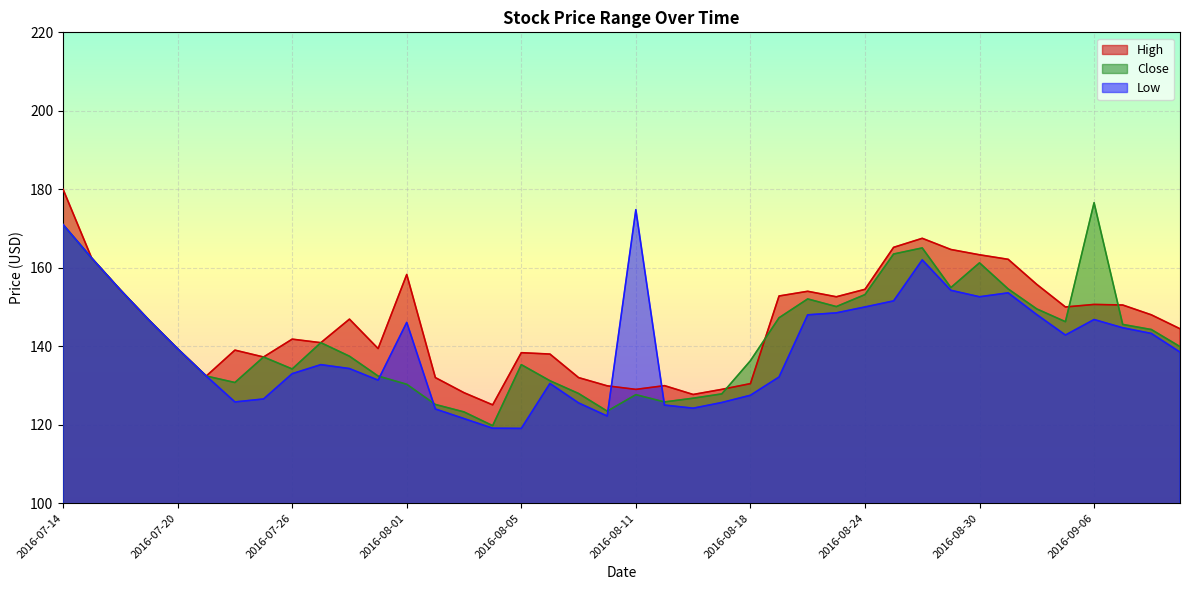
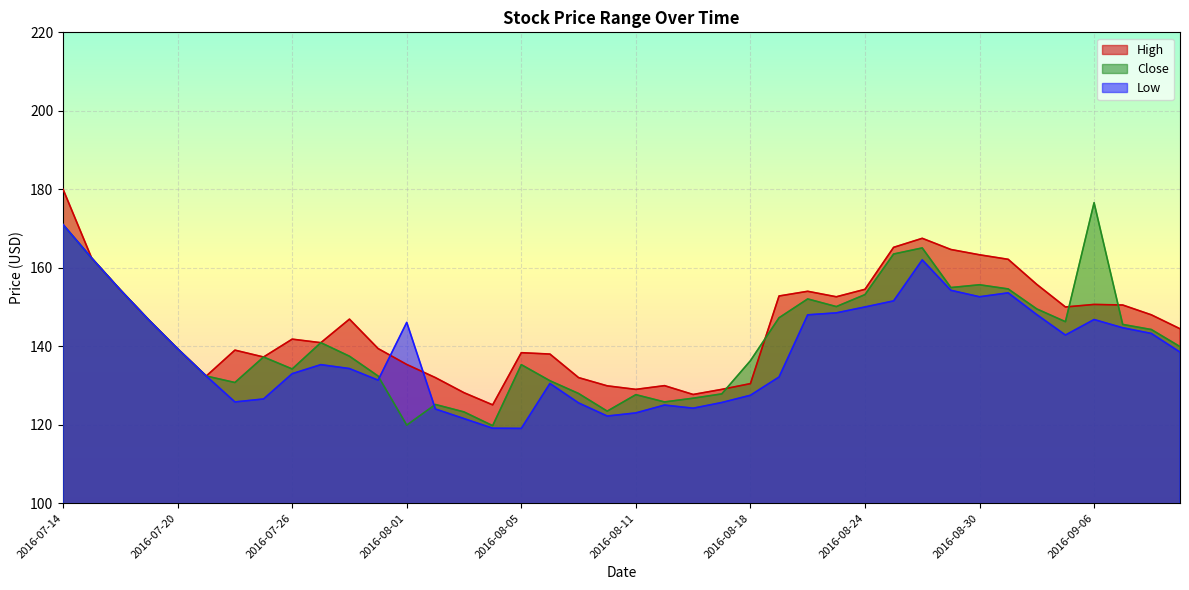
  {
    "High": {
      "2016-07-14": 180,
      "2016-07-26": 142,
-     "2016-08-01": 158,
+     "2016-08-01": 135,
      "2016-08-05": 138,
      "2016-08-11": 129,
      "2016-08-18": 130,
      "2016-08-24": 155,
      "2016-08-30": 163,
      "2016-09-06": 151
    },
    "Close": {
      "2016-07-26": 134,
-     "2016-08-01": 130,
+     "2016-08-01": 120,
      "2016-08-05": 135,
      "2016-08-11": 128,
      "2016-08-18": 136,
      "2016-08-24": 153,
-     "2016-08-30": 161,
+     "2016-08-30": 156,
      "2016-09-06": 177
    },
    "Low": {
      "2016-07-26": 133,
      "2016-08-01": 146,
      "2016-08-05": 119,
-     "2016-08-11": 175,
+     "2016-08-11": 123,
      "2016-08-18": 128,
      "2016-08-24": 150,
      "2016-08-30": 153,
      "2016-09-06": 147
    }
  }
